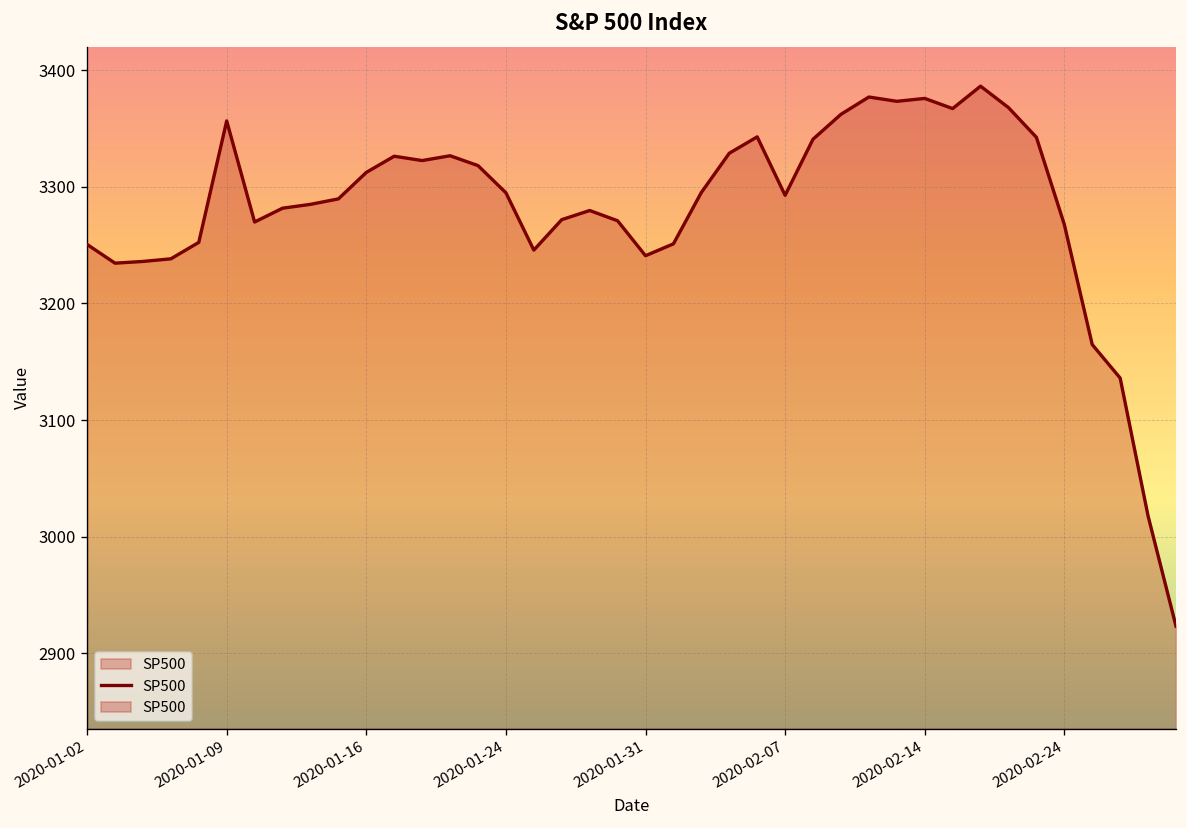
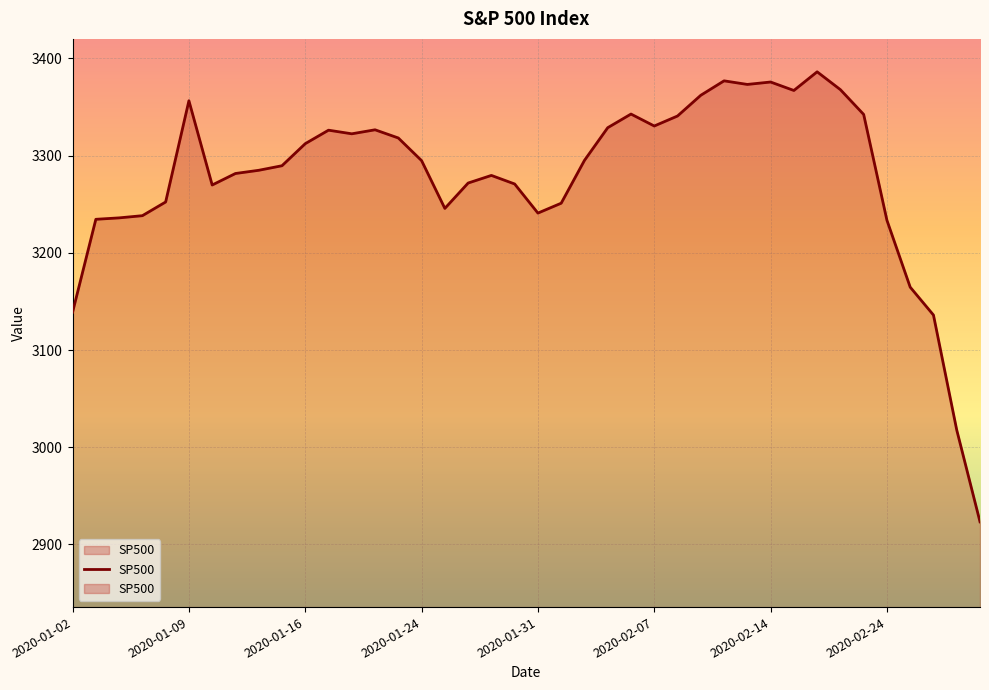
  {
-   "2020-01-02": 3250,
+   "2020-01-02": 3140,
    "2020-01-09": 3360,
    "2020-01-16": 3310,
    "2020-01-24": 3290,
    "2020-01-31": 3240,
-   "2020-02-07": 3290,
+   "2020-02-07": 3330,
    "2020-02-14": 3380,
-   "2020-02-24": 3270
+   "2020-02-24": 3230
  }
